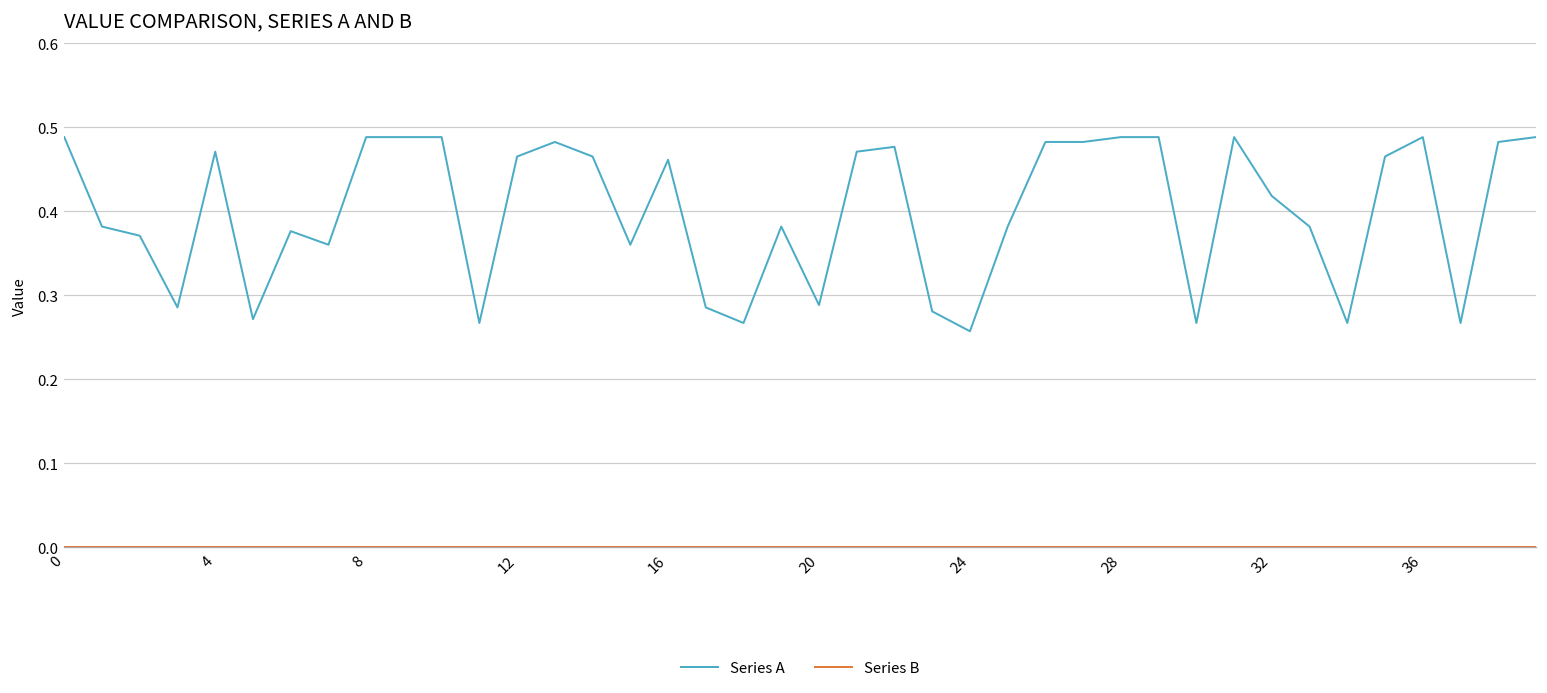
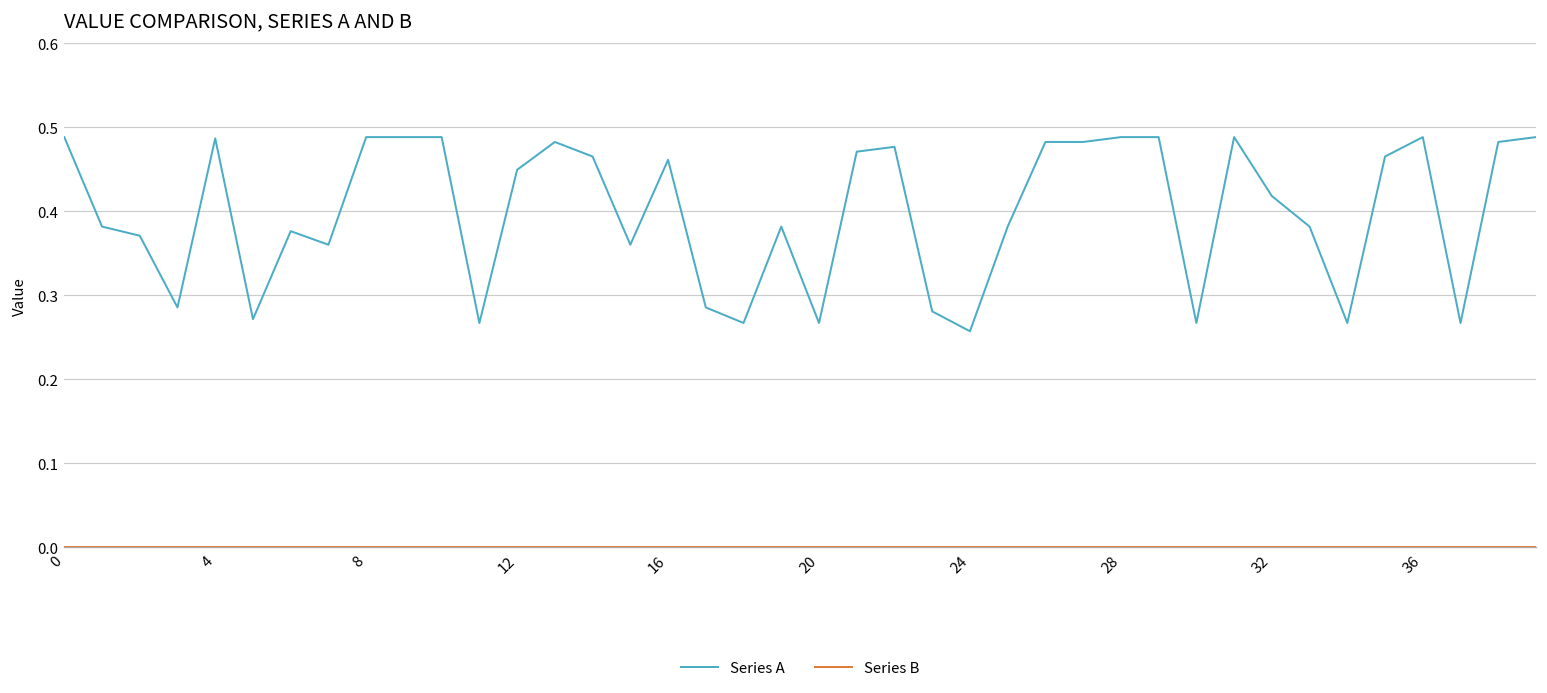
  {
    "Series A": {
      "0": 0.49,
-     "4": 0.47,
+     "4": 0.49,
      "8": 0.49,
-     "12": 0.47,
+     "12": 0.45,
      "16": 0.46,
-     "20": 0.29,
+     "20": 0.27,
      "24": 0.26,
      "28": 0.49,
      "32": 0.42,
      "36": 0.49
    },
    "Series B": {
      "0": 0.00,
      "4": 0.00,
      "8": 0.00,
      "12": 0.00,
      "16": 0.00,
      "20": 0.00,
      "24": 0.00,
      "28": 0.00,
      "32": 0.00,
      "36": 0.00
    }
  }
